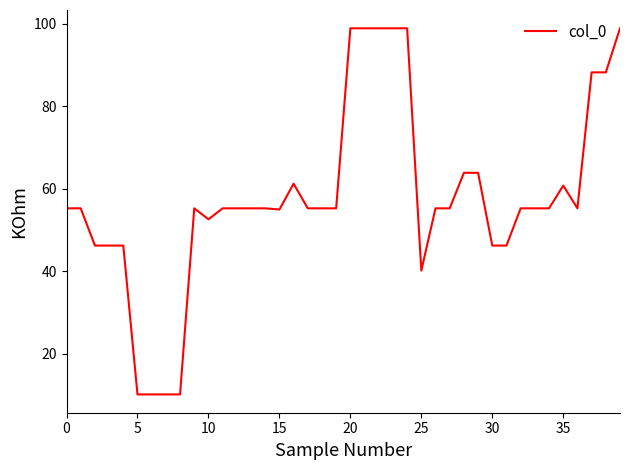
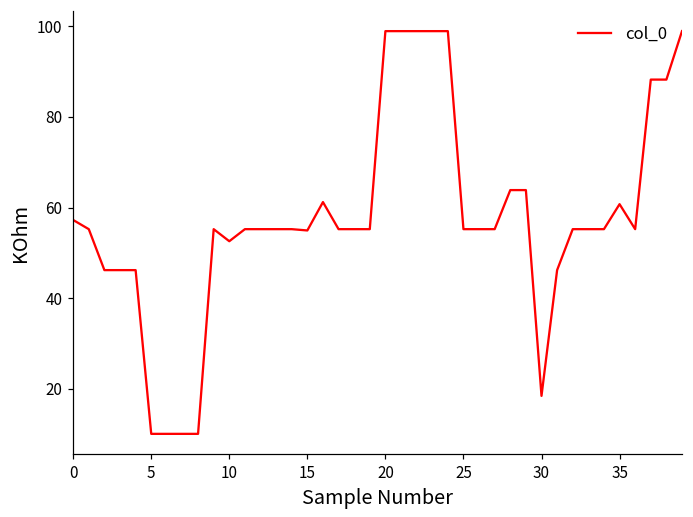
  {
-   "0": 55,
+   "0": 57,
    "5": 10,
    "10": 53,
    "15": 55,
    "20": 99,
-   "25": 40,
-   "30": 46,
+   "25": 55,
+   "30": 18,
    "35": 61
  }
